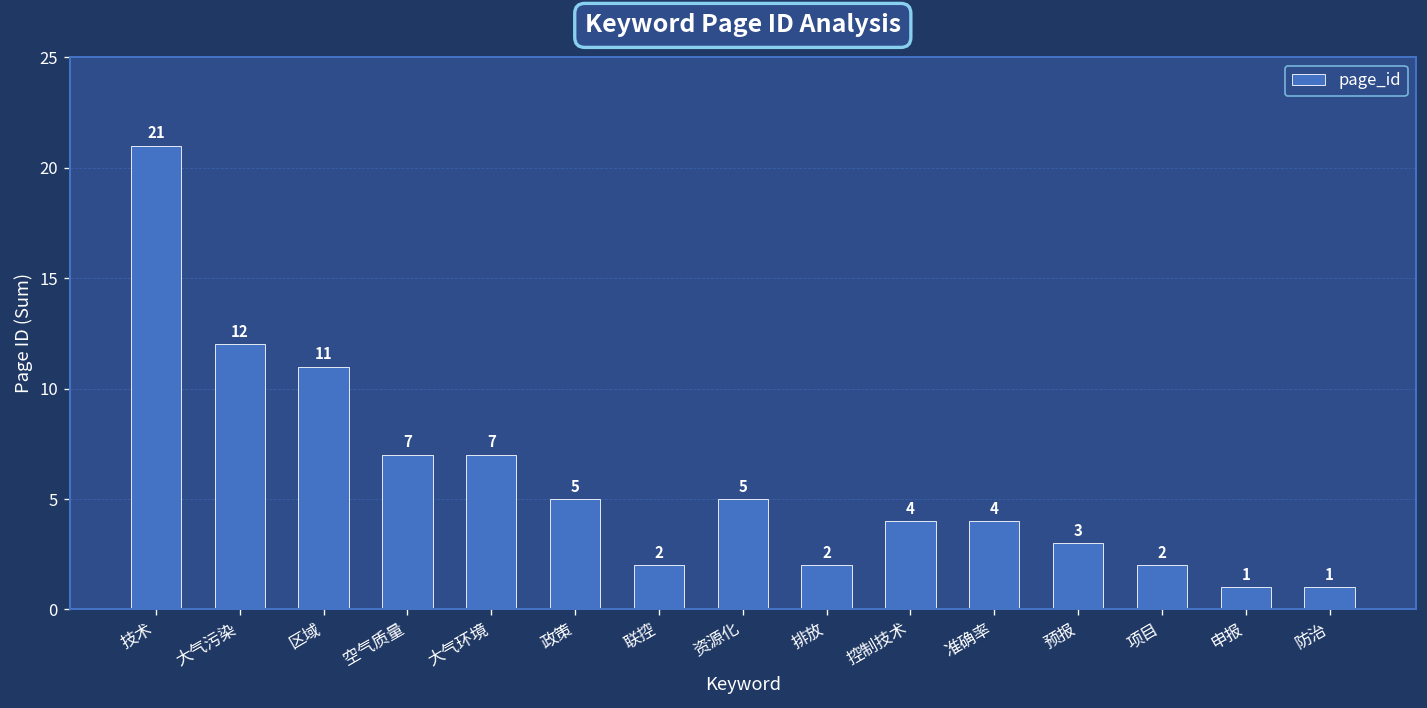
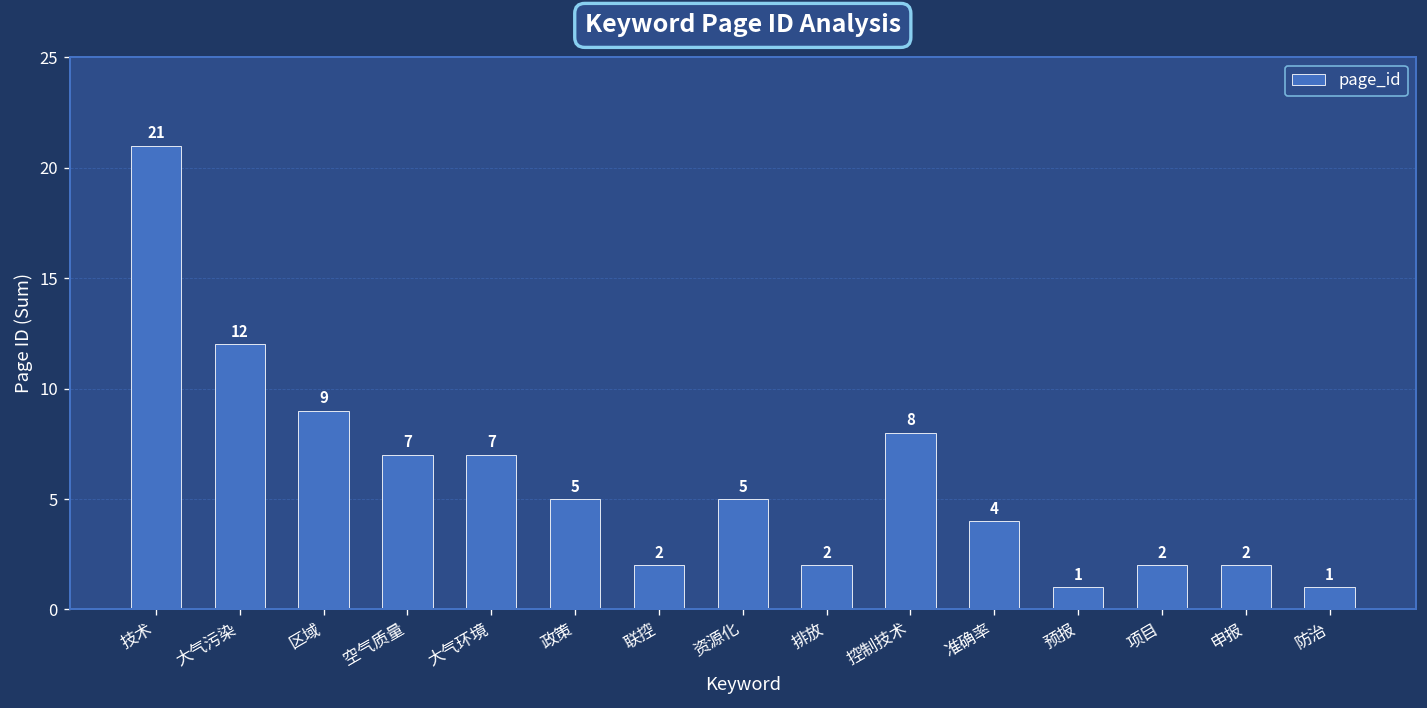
  {
    "技术": 21,
    "大气污染": 12,
-   "区域": 11,
+   "区域": 9,
    "空气质量": 7,
    "大气环境": 7,
    "政策": 5,
    "联控": 2,
    "资源化": 5,
    "排放": 2,
-   "控制技术": 4,
+   "控制技术": 8,
    "准确率": 4,
-   "预报": 3,
+   "预报": 1,
    "项目": 2,
-   "申报": 1,
+   "申报": 2,
    "防治": 1
  }
